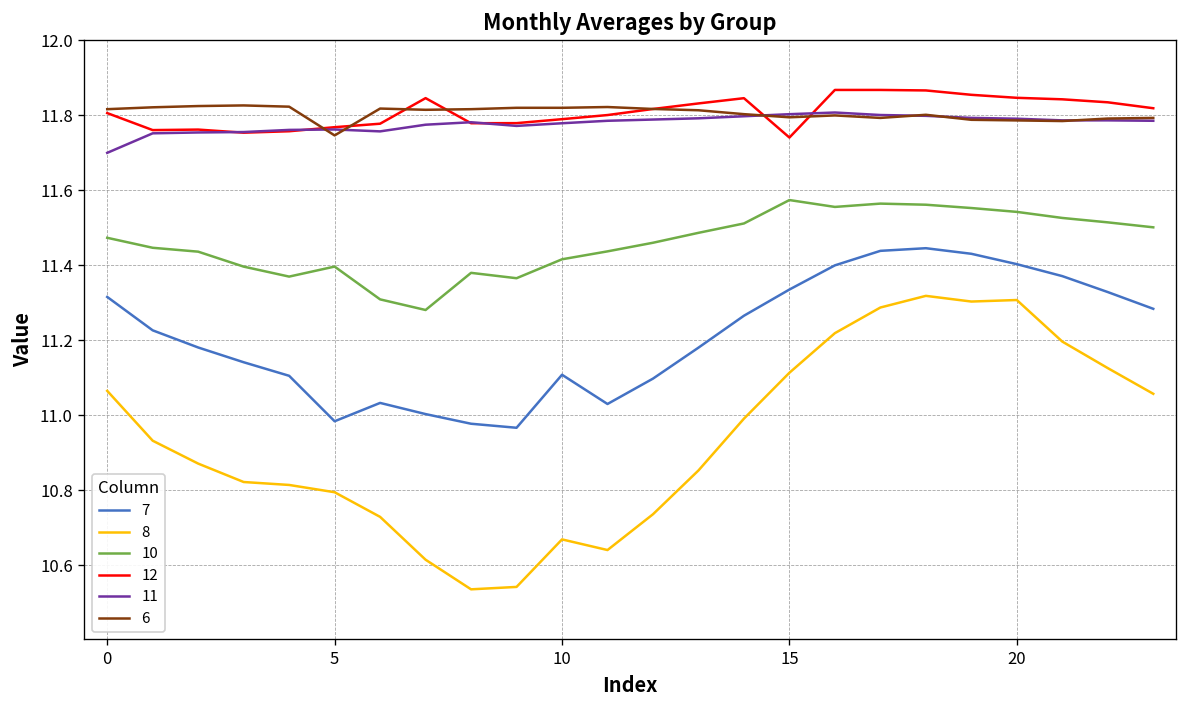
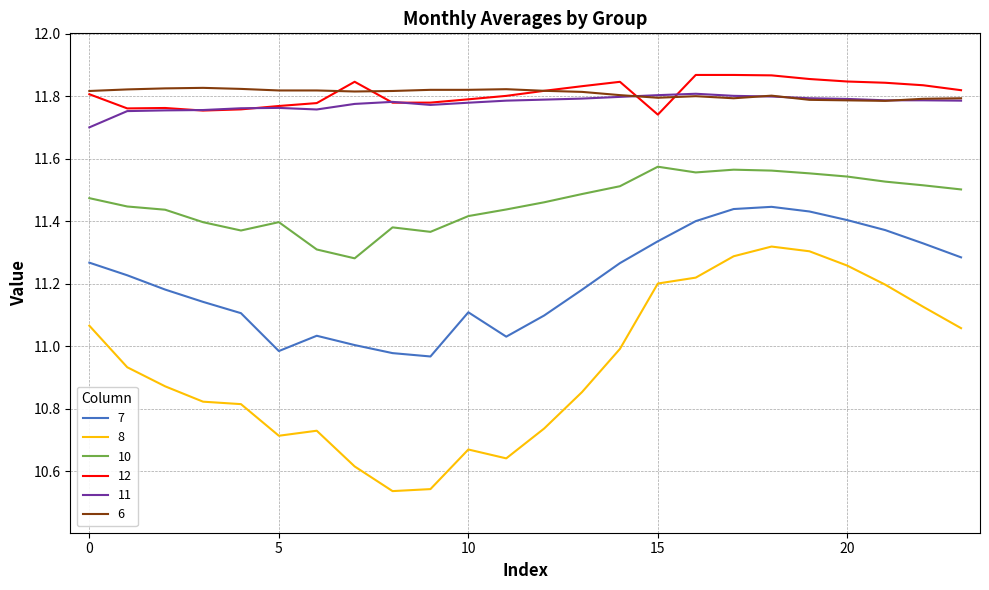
  {
    "7": {
-     "0": 11.32,
+     "0": 11.27,
      "5": 10.98,
      "10": 11.11,
      "15": 11.34,
      "20": 11.40
    },
    "8": {
      "0": 11.07,
-     "5": 10.79,
+     "5": 10.71,
      "10": 10.67,
-     "15": 11.11,
-     "20": 11.31
+     "15": 11.20,
+     "20": 11.26
    },
    "10": {
      "0": 11.47,
      "5": 11.40,
      "10": 11.42,
      "15": 11.57,
      "20": 11.54
    },
    "12": {
      "0": 11.81,
      "10": 11.79,
      "15": 11.74,
      "20": 11.85
    },
    "11": {
      "0": 11.70,
      "10": 11.78,
      "15": 11.80
    },
    "6": {
      "0": 11.82,
-     "5": 11.75,
+     "5": 11.82,
      "10": 11.82,
      "15": 11.80
    }
  }
